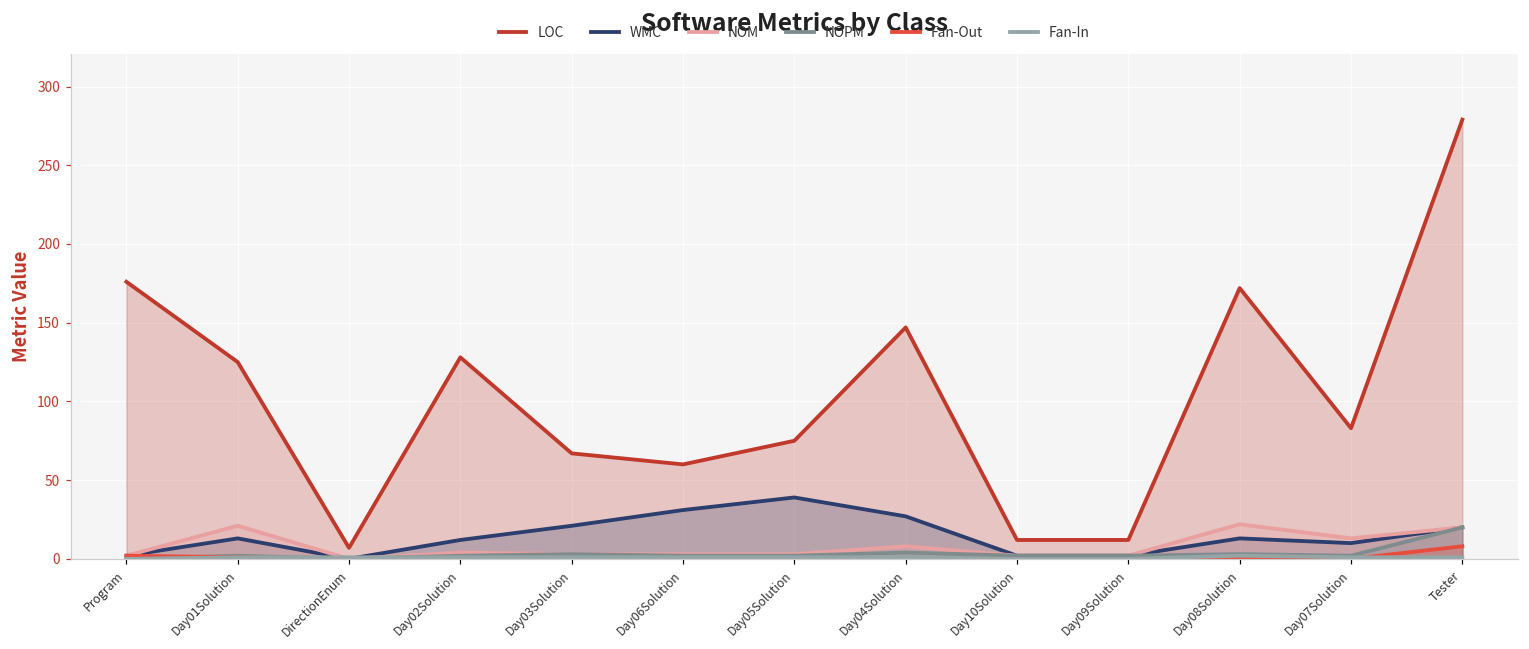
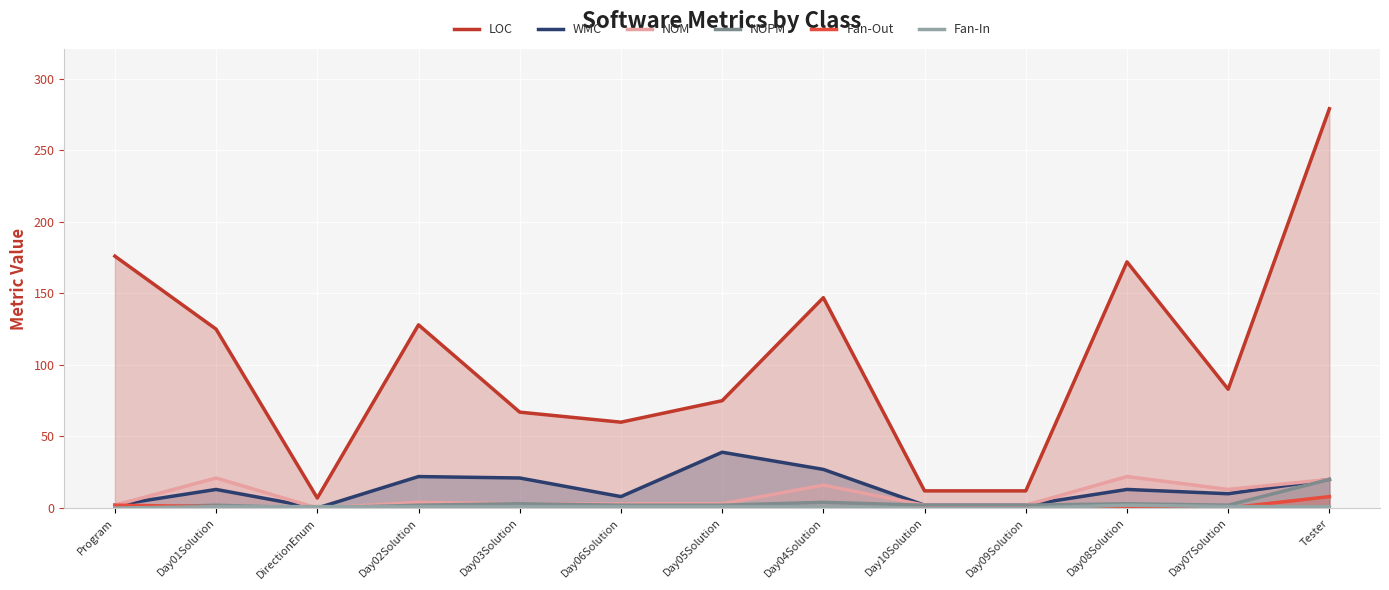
  {
    "WMC": {
      "Day01Solution": 13,
-     "Day02Solution": 12,
+     "Day02Solution": 22,
      "Day03Solution": 21,
-     "Day06Solution": 31,
+     "Day06Solution": 8,
      "Day05Solution": 39,
      "Day04Solution": 27,
      "Day08Solution": 13,
      "Day07Solution": 10
    },
    "NOM": {
      "Day01Solution": 21,
      "Day02Solution": 4,
-     "Day04Solution": 8,
+     "Day04Solution": 16,
      "Day08Solution": 22,
      "Day07Solution": 13
    }
  }
